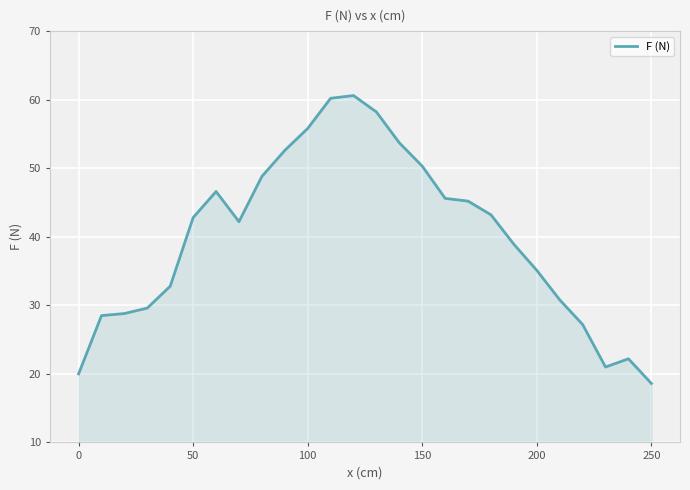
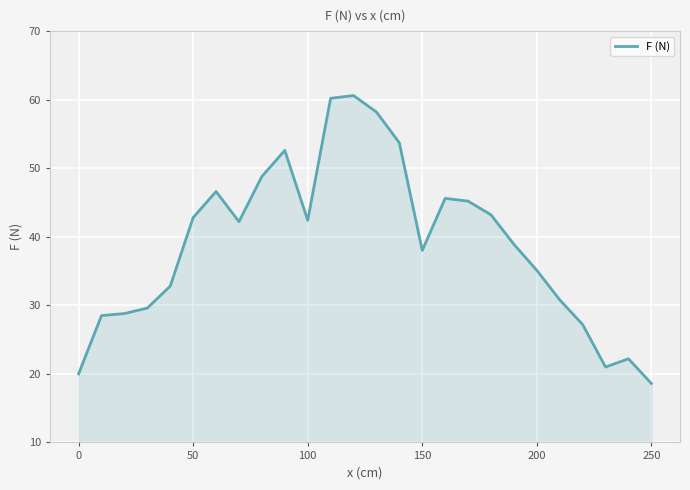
  {
    "0": 20,
    "50": 43,
-   "100": 56,
-   "150": 50,
+   "100": 42,
+   "150": 38,
    "200": 35,
    "250": 19
  }
